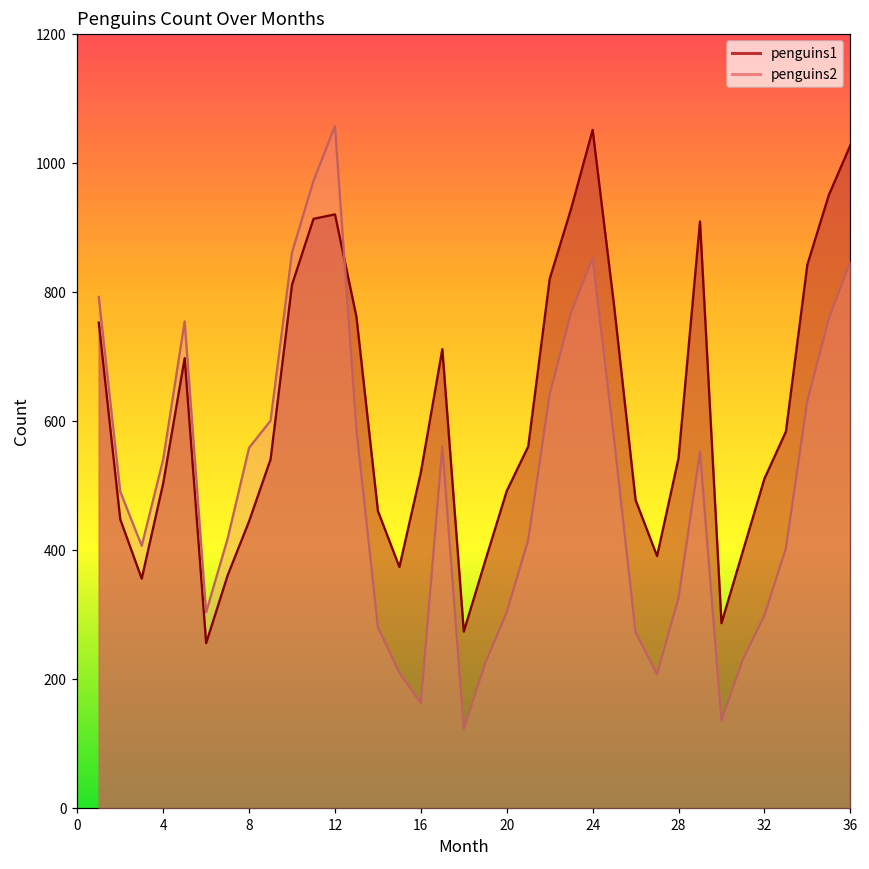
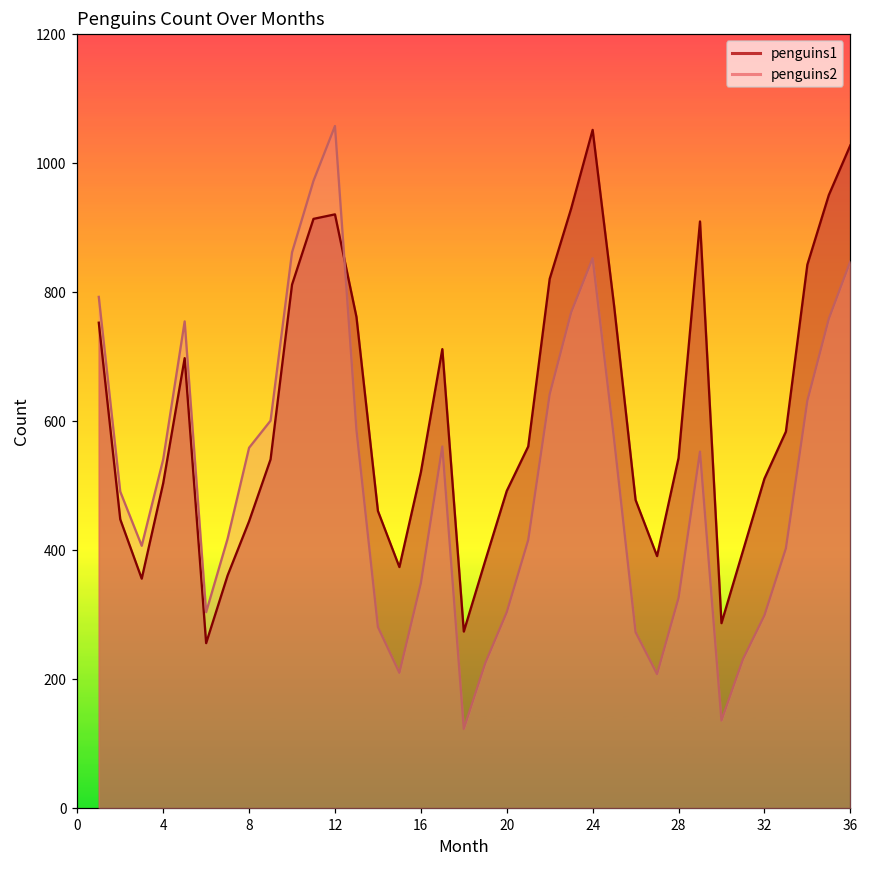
  {
    "penguins1": {
      "4": 500,
      "8": 450,
      "12": 920,
      "16": 520,
      "20": 490,
      "24": 1050,
      "28": 540,
      "32": 510,
      "36": 1030
    },
    "penguins2": {
      "4": 540,
      "8": 560,
      "12": 1060,
-     "16": 160,
+     "16": 350,
      "20": 300,
      "24": 850,
      "28": 330,
      "32": 300,
      "36": 850
    }
  }
